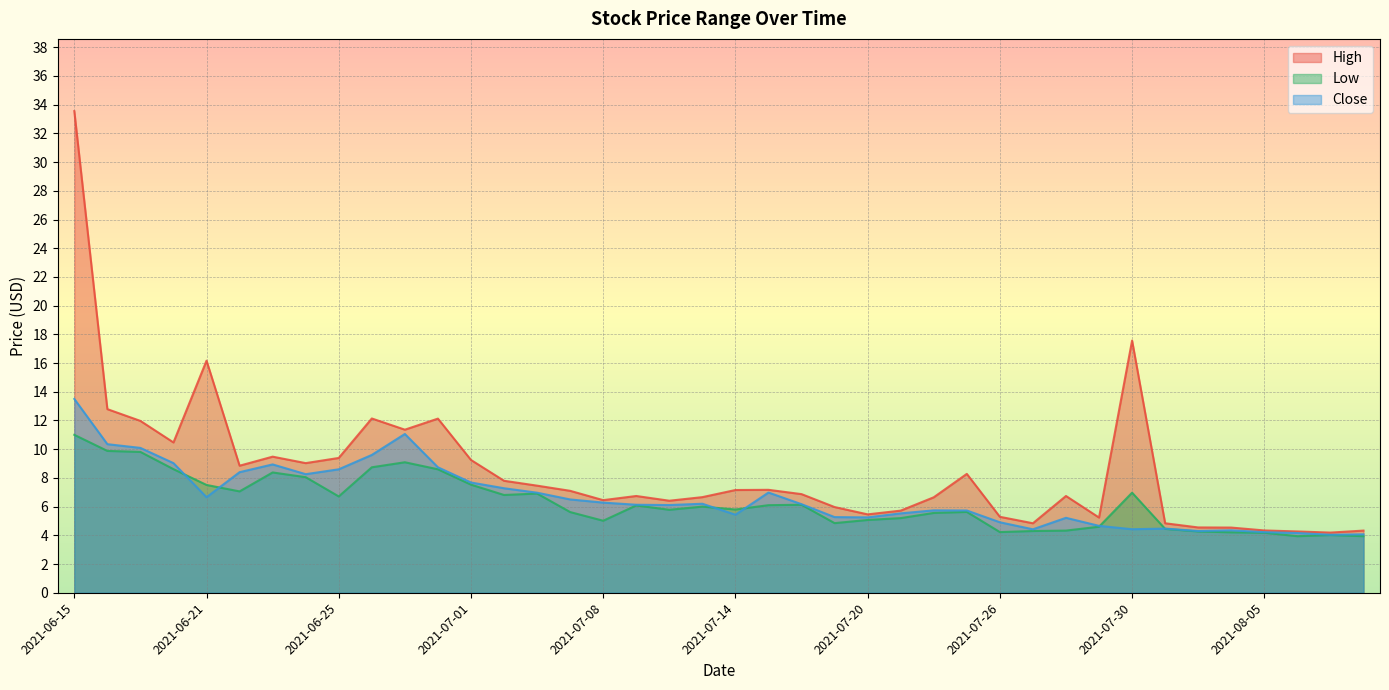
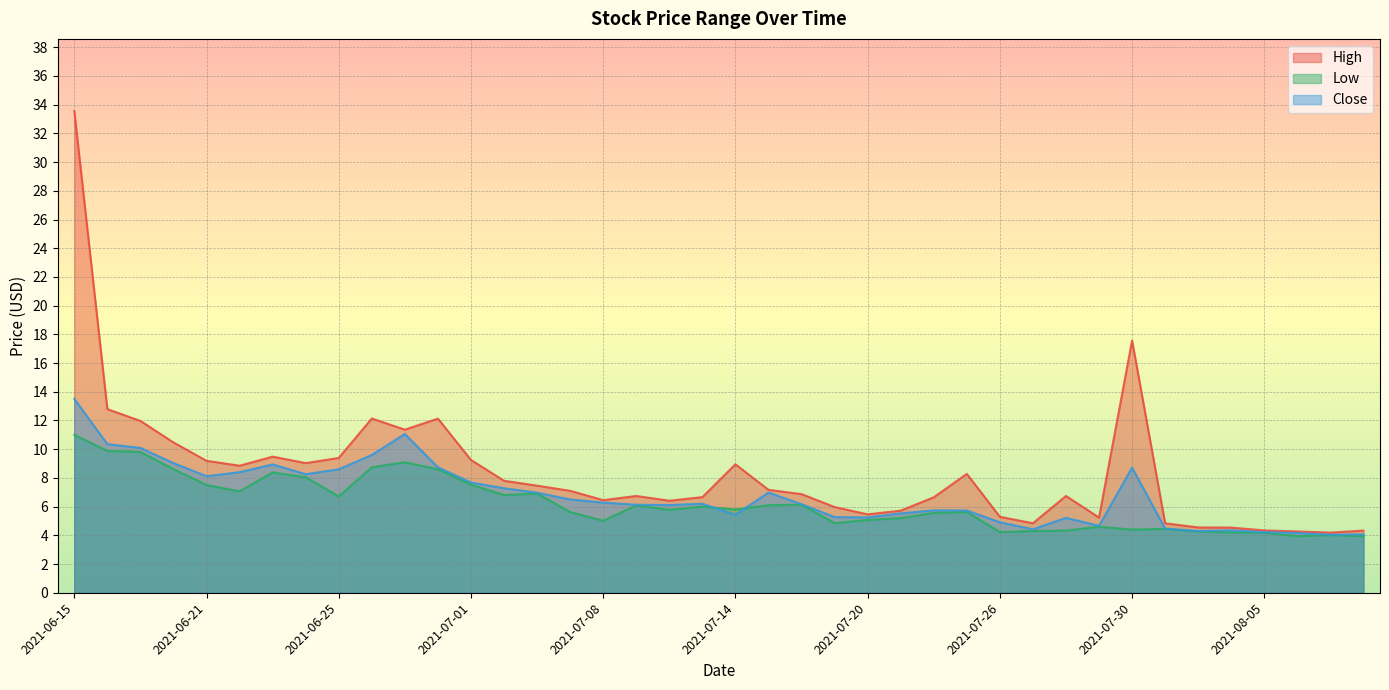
  {
    "High": {
      "2021-06-15": 33.5,
-     "2021-06-21": 16.2,
+     "2021-06-21": 9.2,
      "2021-06-25": 9.4,
      "2021-07-01": 9.3,
-     "2021-07-14": 7.2,
+     "2021-07-14": 8.9,
      "2021-07-20": 5.5,
      "2021-07-26": 5.3,
      "2021-07-30": 17.6
    },
    "Low": {
      "2021-06-15": 11.0,
      "2021-06-21": 7.5,
      "2021-06-25": 6.7,
      "2021-07-08": 5.0,
      "2021-07-14": 5.8,
      "2021-07-20": 5.1,
      "2021-07-26": 4.2,
-     "2021-07-30": 7.0
+     "2021-07-30": 4.4
    },
    "Close": {
      "2021-06-15": 13.5,
-     "2021-06-21": 6.7,
+     "2021-06-21": 8.1,
      "2021-06-25": 8.6,
      "2021-07-14": 5.4,
      "2021-07-20": 5.3,
      "2021-07-26": 4.9,
-     "2021-07-30": 4.4
+     "2021-07-30": 8.7
    }
  }
